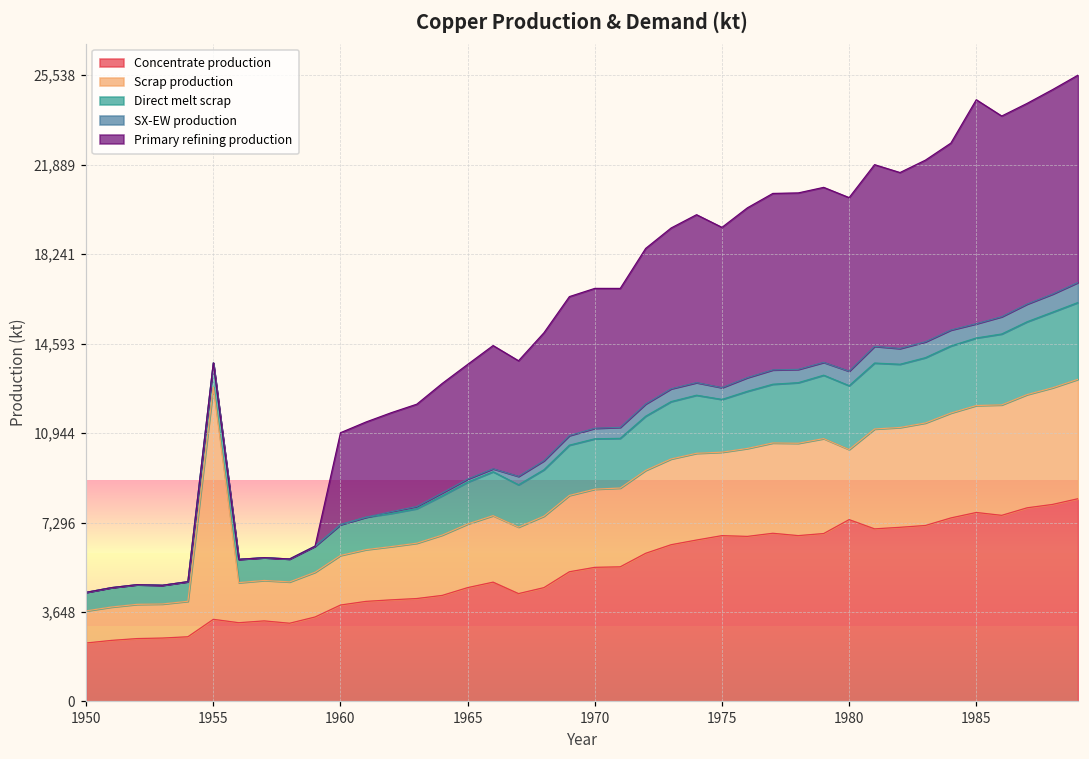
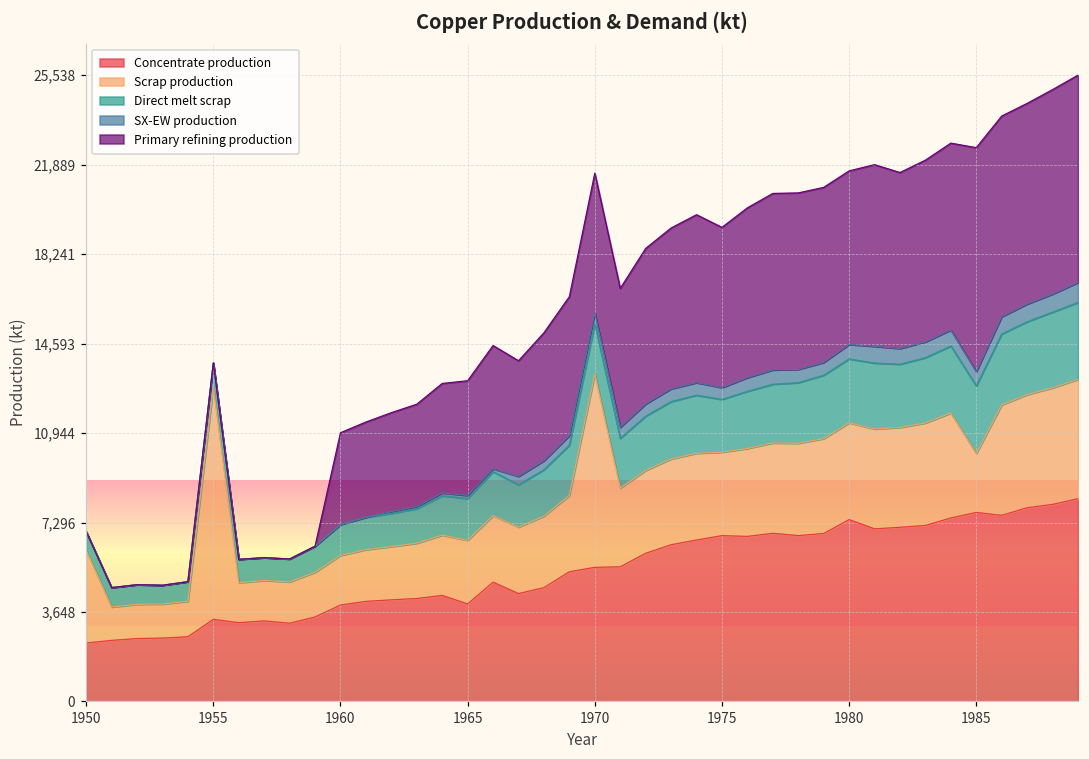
  {
    "Concentrate production": {
      "1950": "2,400",
      "1955": "3,400",
      "1960": "3,900",
-     "1965": "4,600",
+     "1965": "4,000",
      "1970": "5,500",
      "1975": "6,800",
      "1980": "7,400",
      "1985": "7,700"
    },
    "Scrap production": {
-     "1950": "1,300",
+     "1950": "3,800",
      "1955": "9,500",
      "1960": "2,000",
      "1965": "2,600",
-     "1970": "3,200",
+     "1970": "7,900",
      "1975": "3,400",
-     "1980": "2,900",
-     "1985": "4,400"
+     "1980": "3,900",
+     "1985": "2,400"
    },
    "Primary refining production": {
      "1960": "3,700",
      "1965": "4,700",
      "1970": "5,700",
      "1975": "6,500",
      "1980": "7,100",
      "1985": "9,100"
    }
  }
